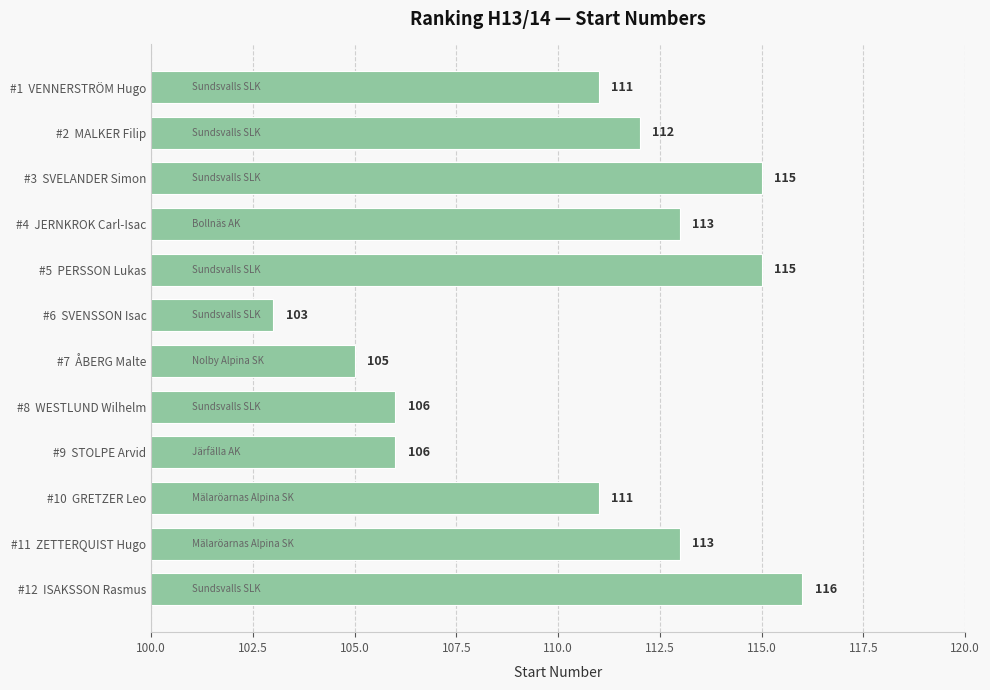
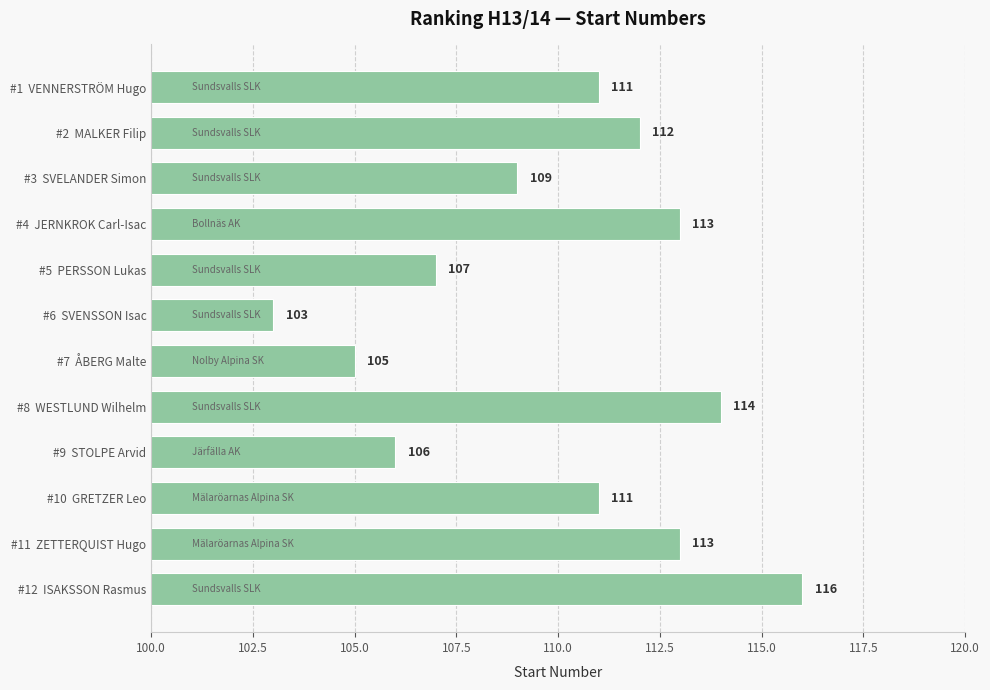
  {
    "#1 VENNERSTRÖM Hugo": 111,
    "#2 MALKER Filip": 112,
-   "#3 SVELANDER Simon": 115,
+   "#3 SVELANDER Simon": 109,
    "#4 JERNKROK Carl-Isac": 113,
-   "#5 PERSSON Lukas": 115,
+   "#5 PERSSON Lukas": 107,
    "#6 SVENSSON Isac": 103,
    "#7 ÅBERG Malte": 105,
-   "#8 WESTLUND Wilhelm": 106,
+   "#8 WESTLUND Wilhelm": 114,
    "#9 STOLPE Arvid": 106,
    "#10 GRETZER Leo": 111,
    "#11 ZETTERQUIST Hugo": 113,
    "#12 ISAKSSON Rasmus": 116
  }
